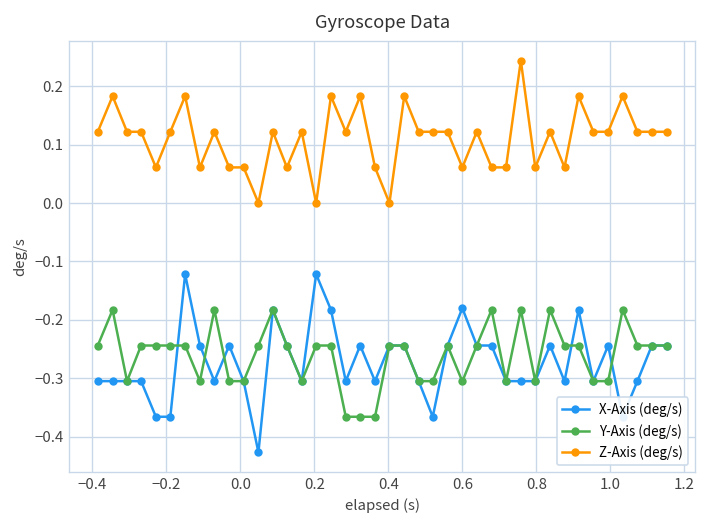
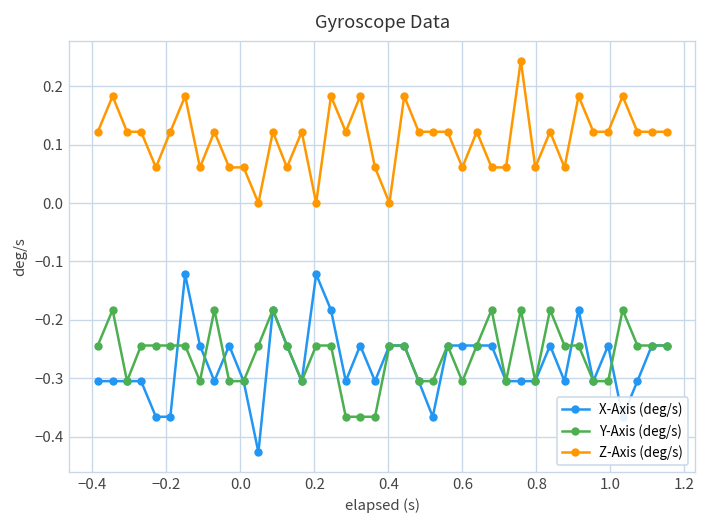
  {
    "X-Axis (deg/s)": {
-     "0.6": -0.18
+     "0.6": -0.24
    },
    "Y-Axis (deg/s)": {
      "0.6": -0.31
    },
    "Z-Axis (deg/s)": {
      "0.6": 0.06
    }
  }
